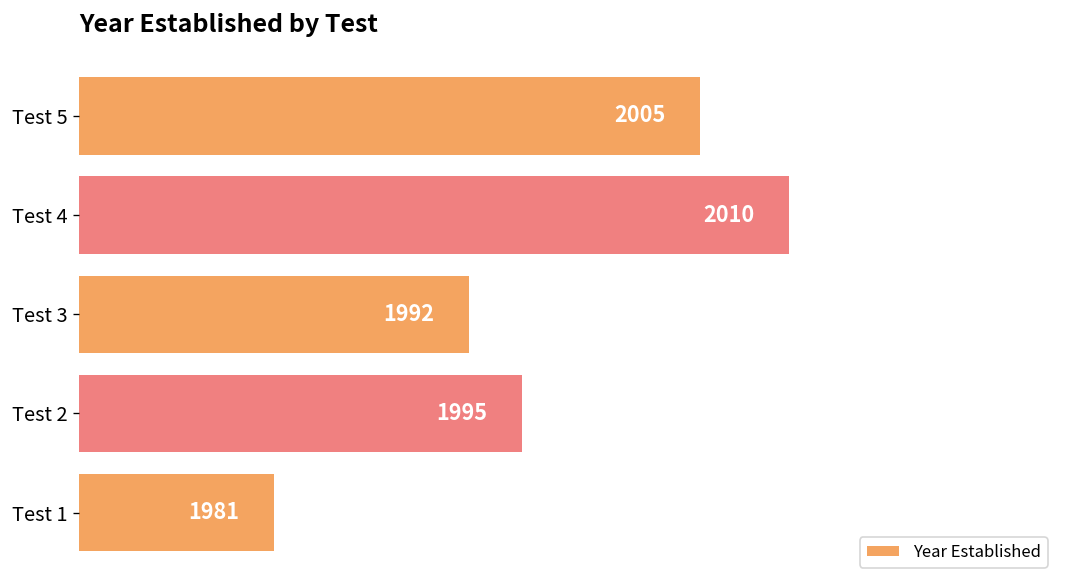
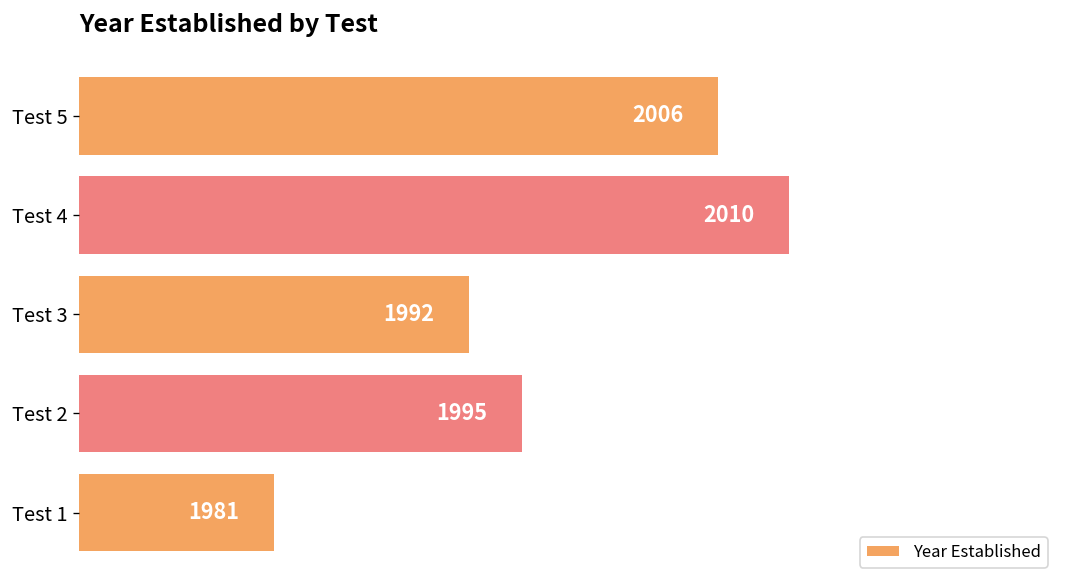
  {
-   "Test 5": 2005,
+   "Test 5": 2006,
    "Test 4": 2010,
    "Test 3": 1992,
    "Test 2": 1995,
    "Test 1": 1981
  }
